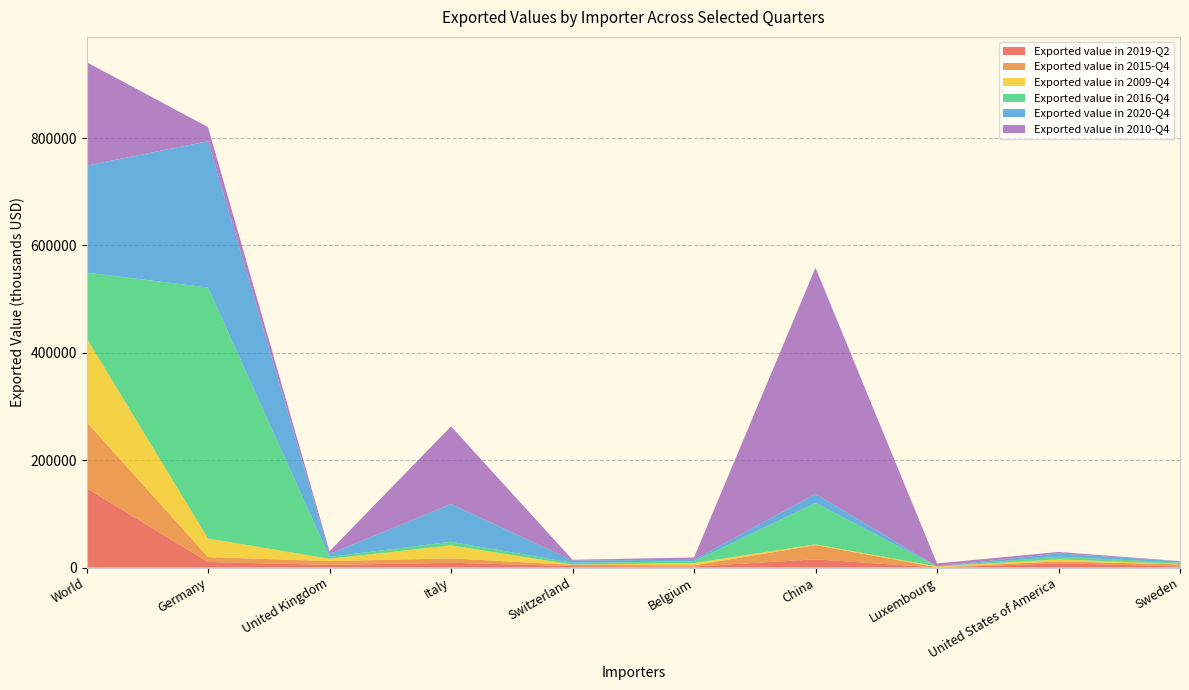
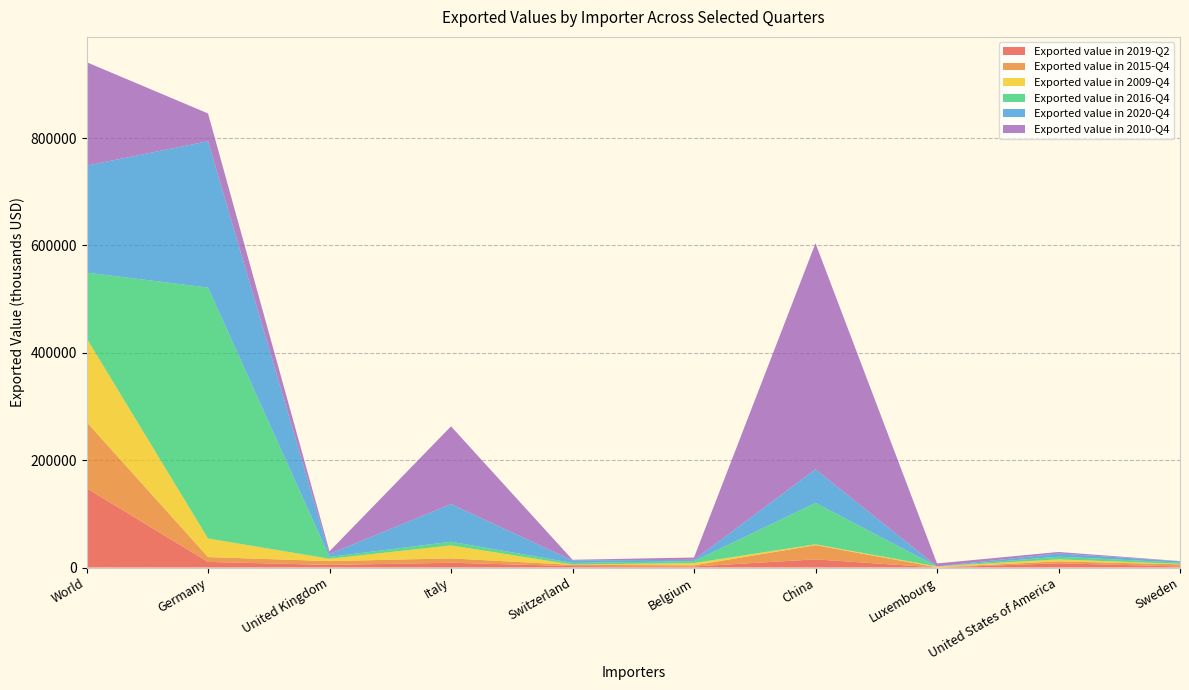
  {
    "Exported value in 2009-Q4": {
      "World": 160000,
      "Germany": 30000,
      "Italy": 20000
    },
    "Exported value in 2016-Q4": {
      "World": 120000,
      "Germany": 470000,
      "Italy": 10000,
      "China": 80000,
      "United States of America": 0
    },
    "Exported value in 2020-Q4": {
      "World": 200000,
      "Germany": 270000,
      "United Kingdom": 10000,
      "Italy": 70000,
-     "China": 20000
+     "China": 60000
    },
    "Exported value in 2010-Q4": {
      "World": 190000,
-     "Germany": 30000,
+     "Germany": 50000,
      "United Kingdom": 10000,
      "Italy": 140000,
      "China": 420000,
      "Luxembourg": 10000
    }
  }
